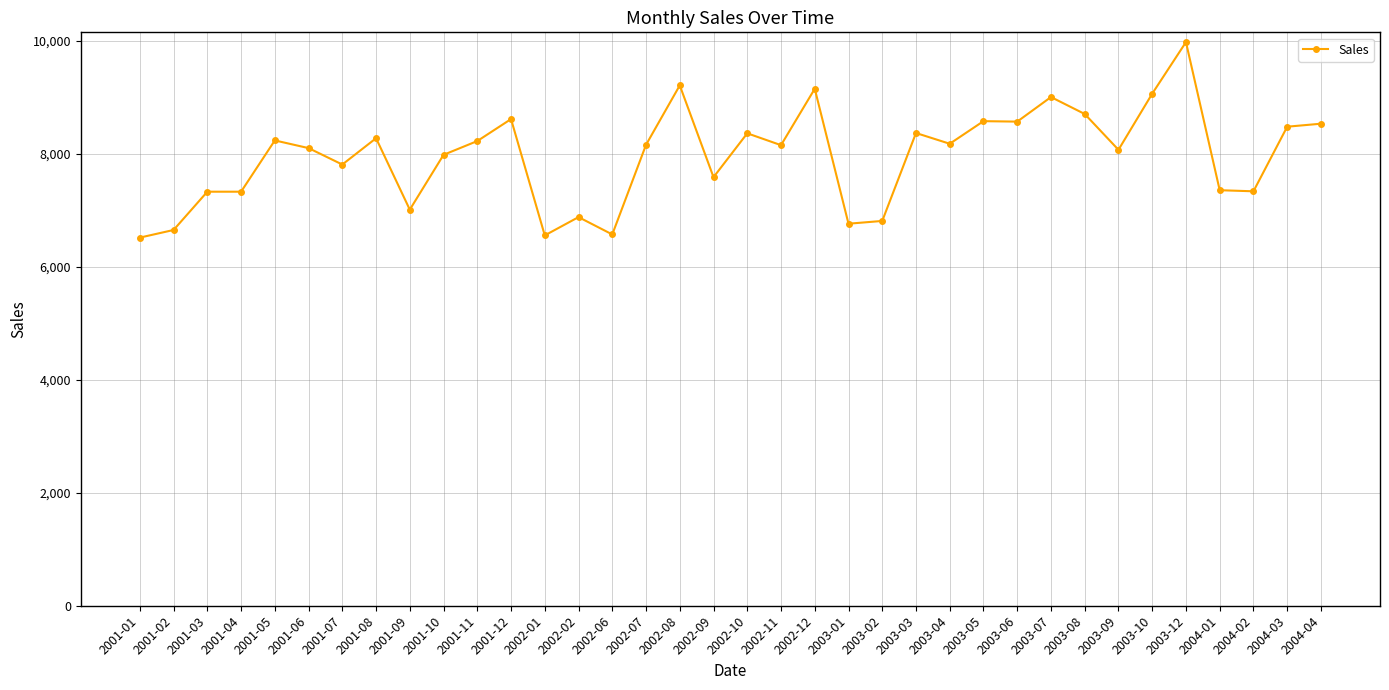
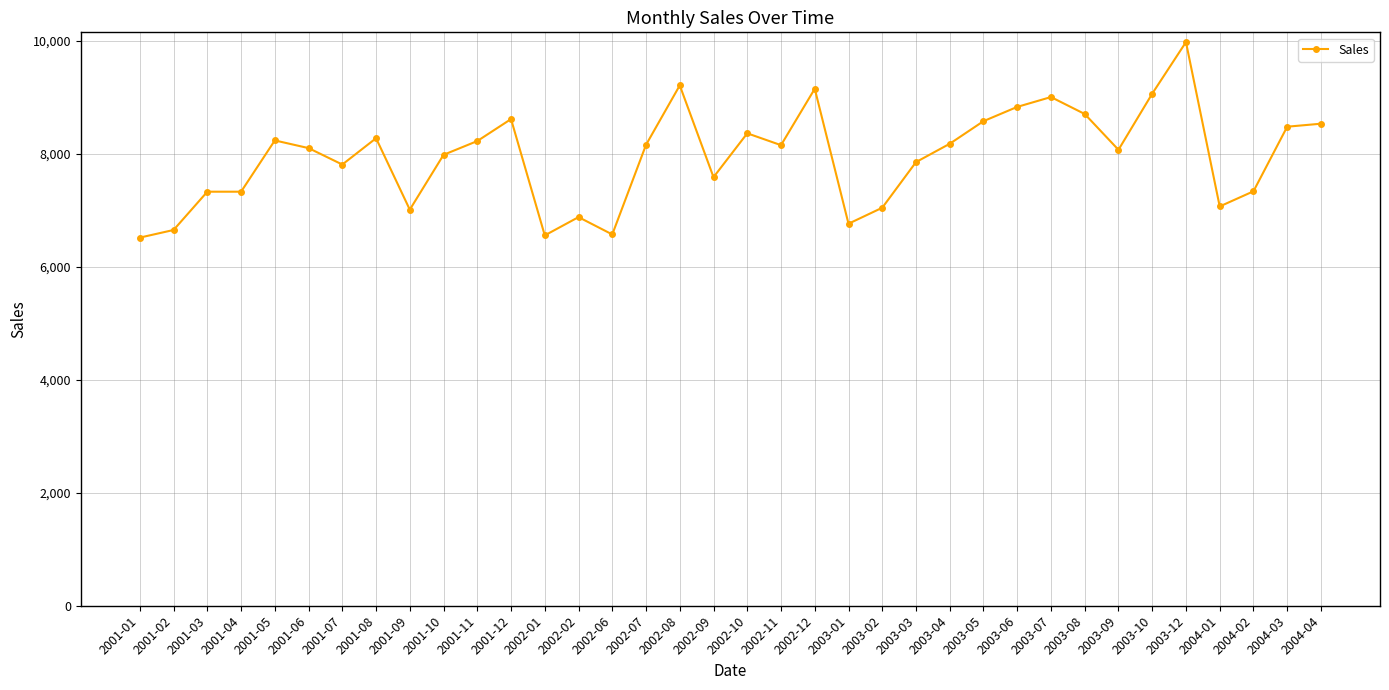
  {
    "2001-01": "6,500",
    "2001-02": "6,700",
    "2001-03": "7,300",
    "2001-04": "7,300",
    "2001-05": "8,200",
    "2001-06": "8,100",
    "2001-07": "7,800",
    "2001-08": "8,300",
    "2001-09": "7,000",
    "2001-10": "8,000",
    "2001-11": "8,200",
    "2001-12": "8,600",
    "2002-01": "6,600",
    "2002-02": "6,900",
    "2002-06": "6,600",
    "2002-07": "8,200",
    "2002-08": "9,200",
    "2002-09": "7,600",
    "2002-10": "8,400",
    "2002-11": "8,200",
    "2002-12": "9,200",
    "2003-01": "6,800",
-   "2003-02": "6,800",
-   "2003-03": "8,400",
+   "2003-02": "7,000",
+   "2003-03": "7,900",
    "2003-04": "8,200",
    "2003-05": "8,600",
-   "2003-06": "8,600",
+   "2003-06": "8,800",
    "2003-07": "9,000",
    "2003-08": "8,700",
    "2003-09": "8,100",
    "2003-10": "9,100",
    "2003-12": "10,000",
-   "2004-01": "7,400",
+   "2004-01": "7,100",
    "2004-02": "7,300",
    "2004-03": "8,500",
    "2004-04": "8,500"
  }
